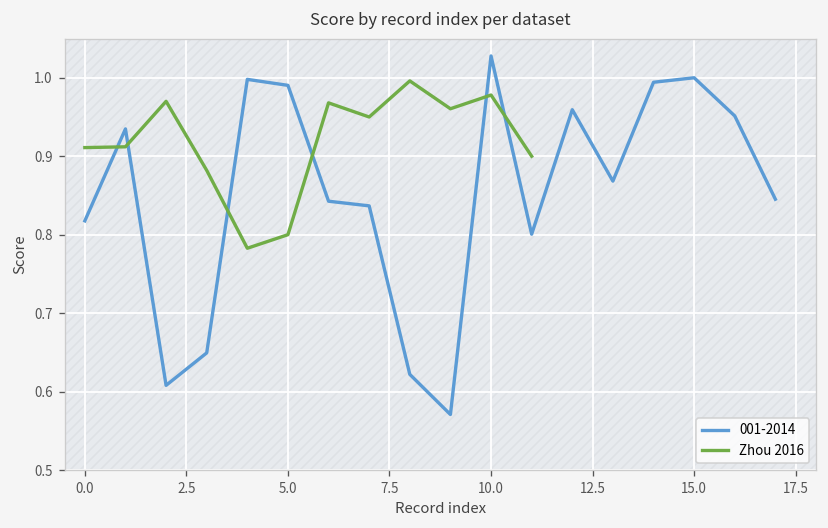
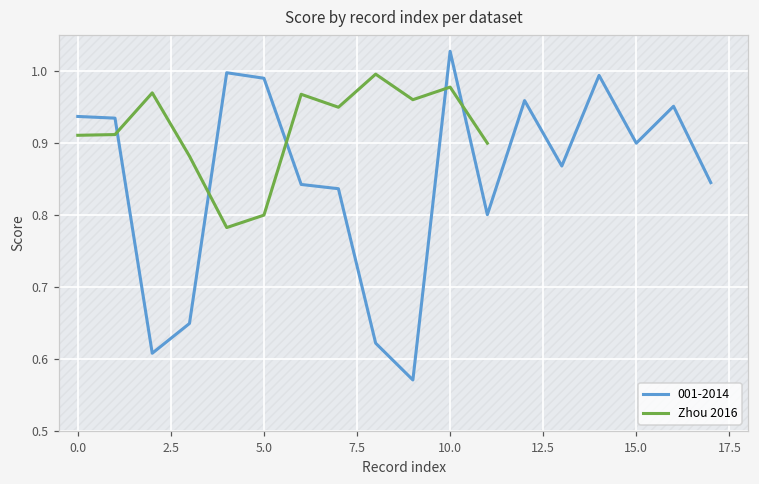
  {
    "001-2014": {
-     "0.0": 0.82,
+     "0.0": 0.94,
      "5.0": 0.99,
      "10.0": 1.03,
-     "15.0": 1.0
+     "15.0": 0.9
    },
    "Zhou 2016": {
      "0.0": 0.91,
      "5.0": 0.80,
      "10.0": 0.98
    }
  }
